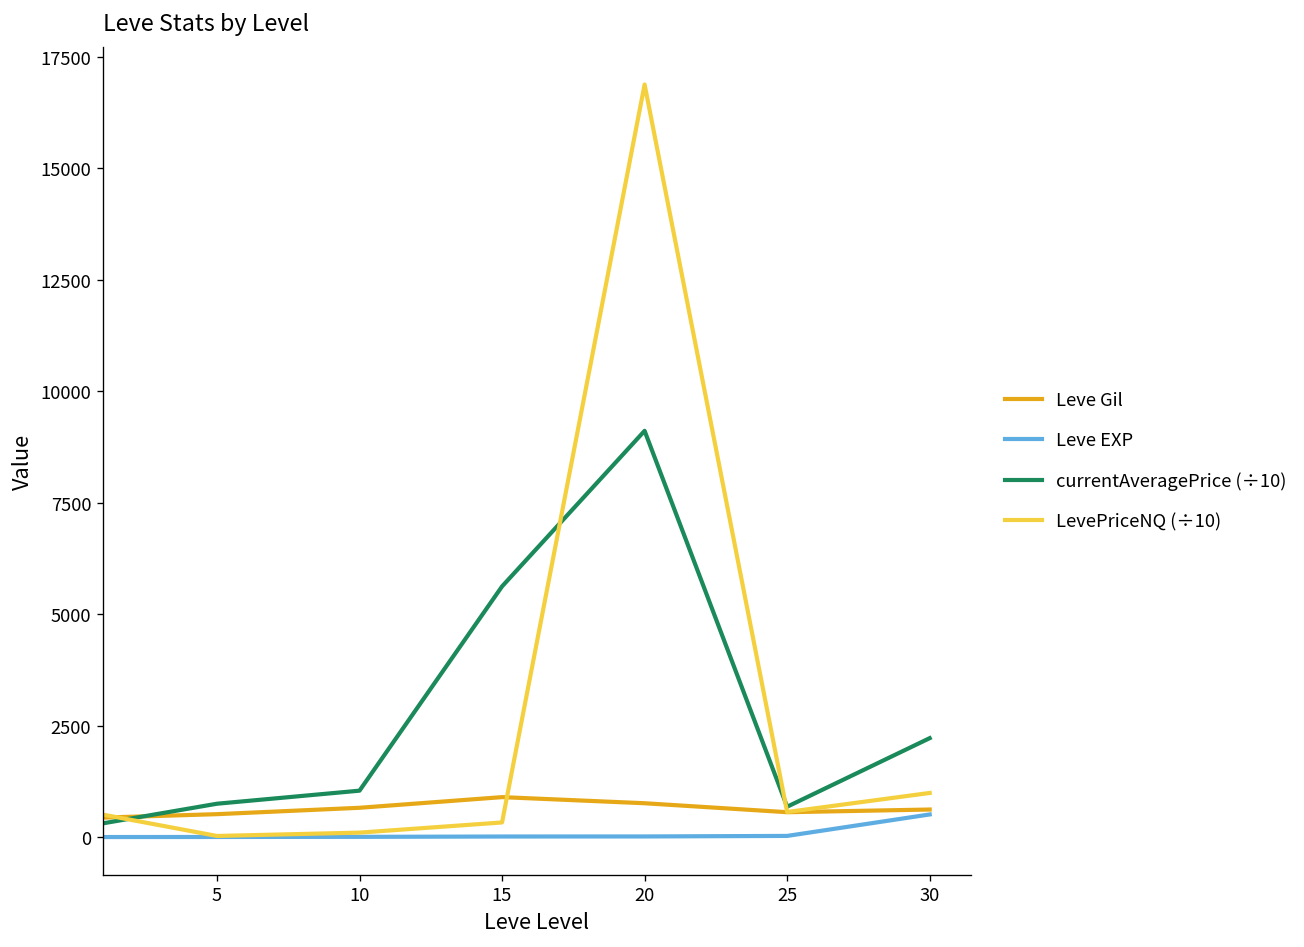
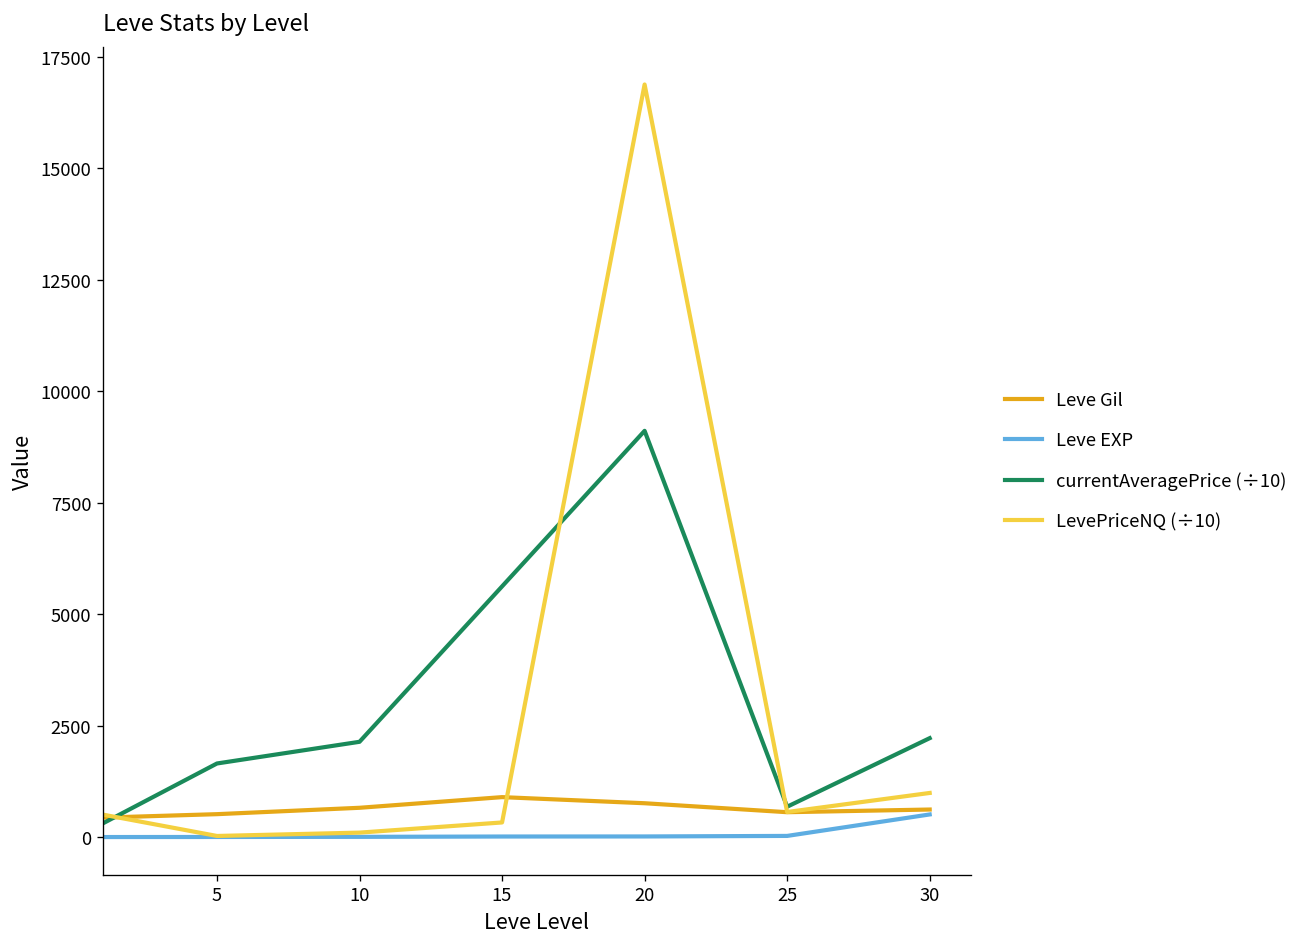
  {
    "Leve EXP": {
      "10": 0,
      "15": 0,
      "20": 0,
      "25": 0,
      "30": 500
    },
    "currentAveragePrice (÷10)": {
-     "5": 700,
-     "10": 1000,
+     "5": 1700,
+     "10": 2100,
      "15": 5600,
      "20": 9100,
      "25": 700,
      "30": 2200
    }
  }
